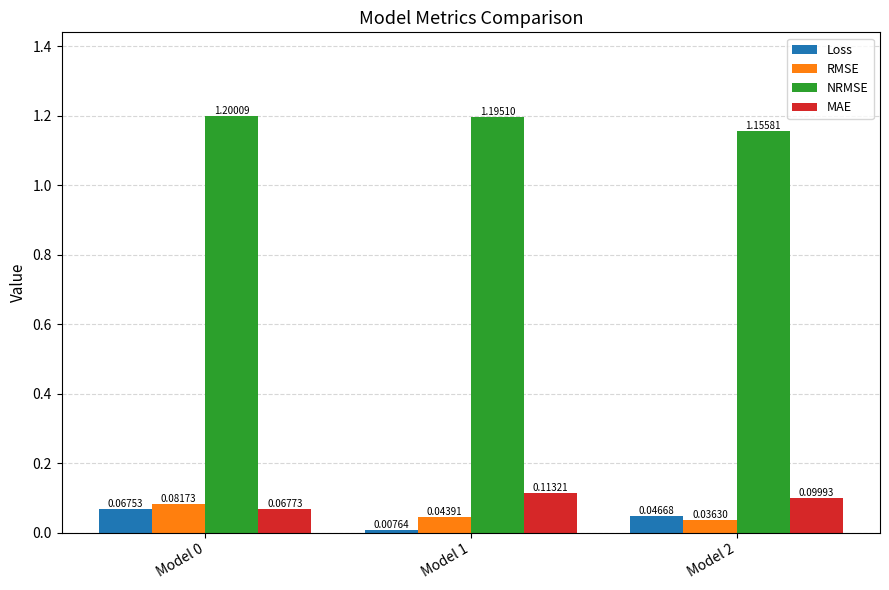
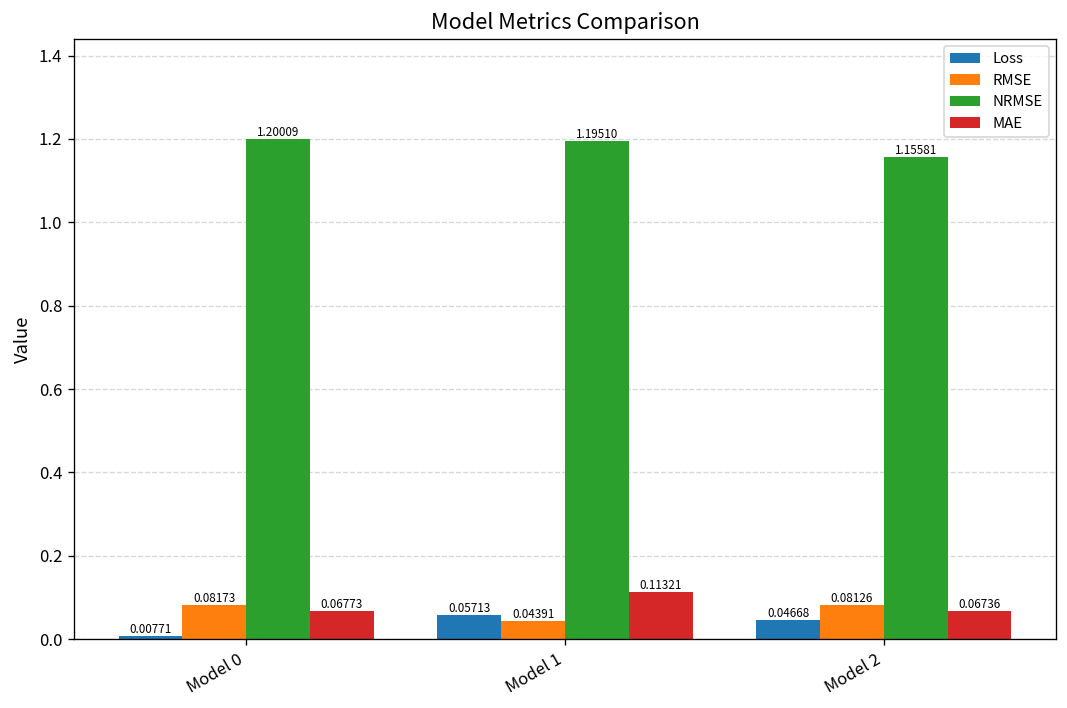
  {
    "Loss": {
-     "Model 0": 0.06753,
-     "Model 1": 0.00764,
+     "Model 0": 0.00771,
+     "Model 1": 0.05713,
      "Model 2": 0.04668
    },
    "RMSE": {
      "Model 0": 0.08173,
      "Model 1": 0.04391,
-     "Model 2": 0.03630
+     "Model 2": 0.08126
    },
    "NRMSE": {
      "Model 0": 1.20009,
      "Model 1": 1.19510,
      "Model 2": 1.15581
    },
    "MAE": {
      "Model 0": 0.06773,
      "Model 1": 0.11321,
-     "Model 2": 0.09993
+     "Model 2": 0.06736
    }
  }
